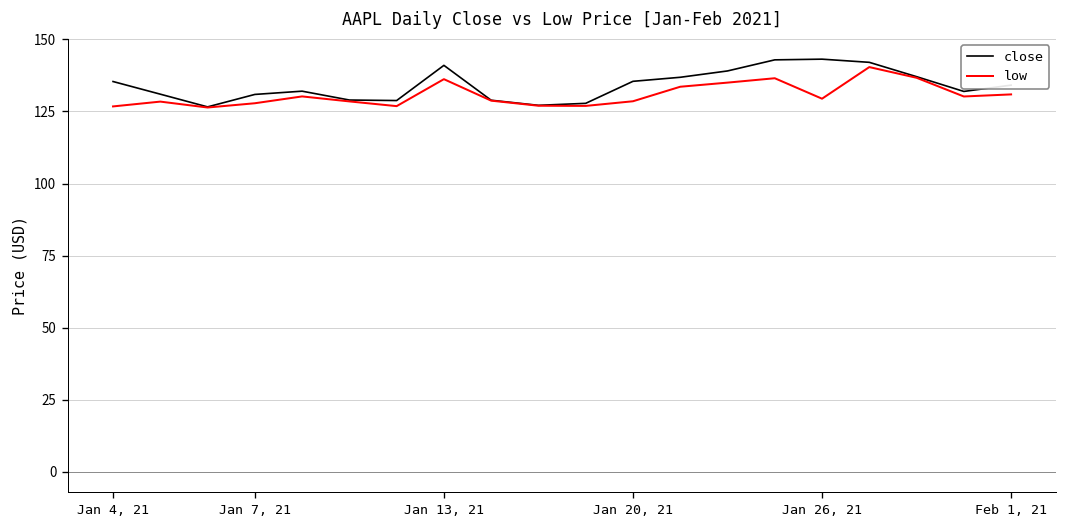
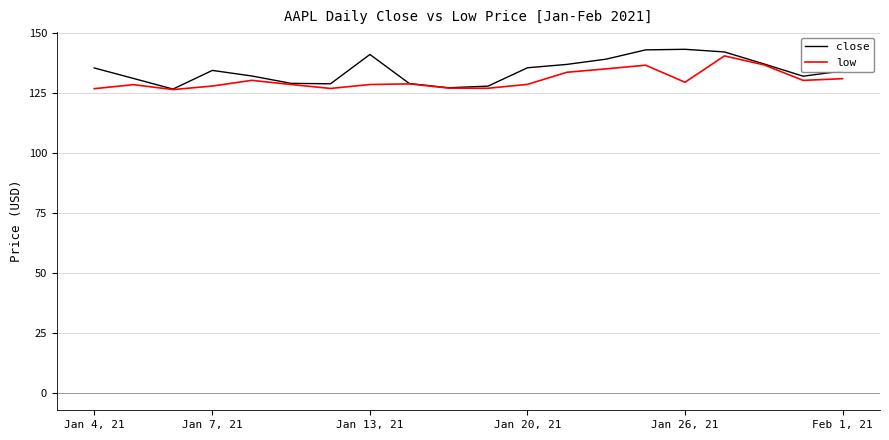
  {
    "close": {
      "Jan 4, 21": 135,
-     "Jan 7, 21": 131,
+     "Jan 7, 21": 134,
      "Jan 13, 21": 141,
      "Jan 20, 21": 135,
      "Jan 26, 21": 143
    },
    "low": {
      "Jan 4, 21": 127,
      "Jan 7, 21": 128,
-     "Jan 13, 21": 136,
+     "Jan 13, 21": 128,
      "Jan 20, 21": 129,
      "Jan 26, 21": 129,
      "Feb 1, 21": 131
    }
  }
